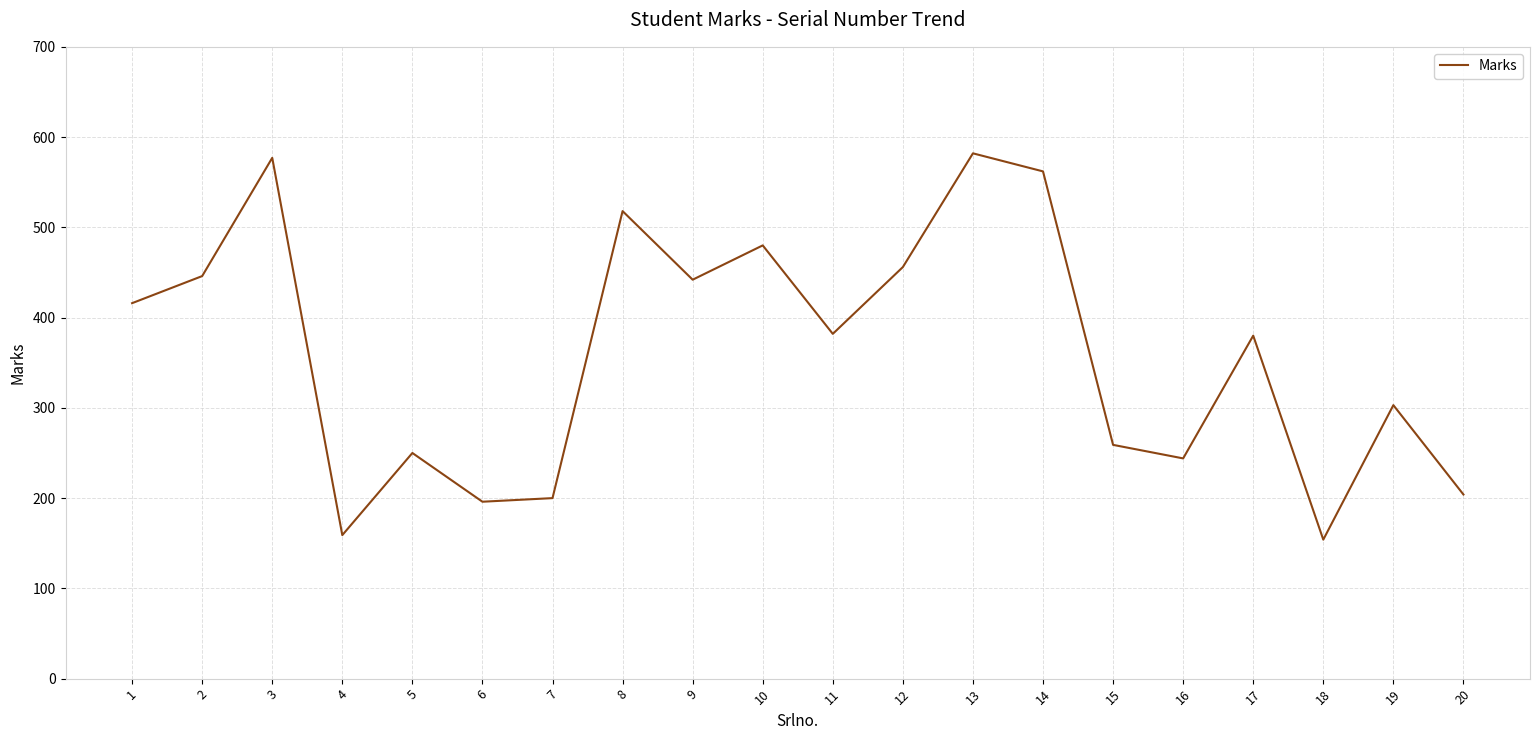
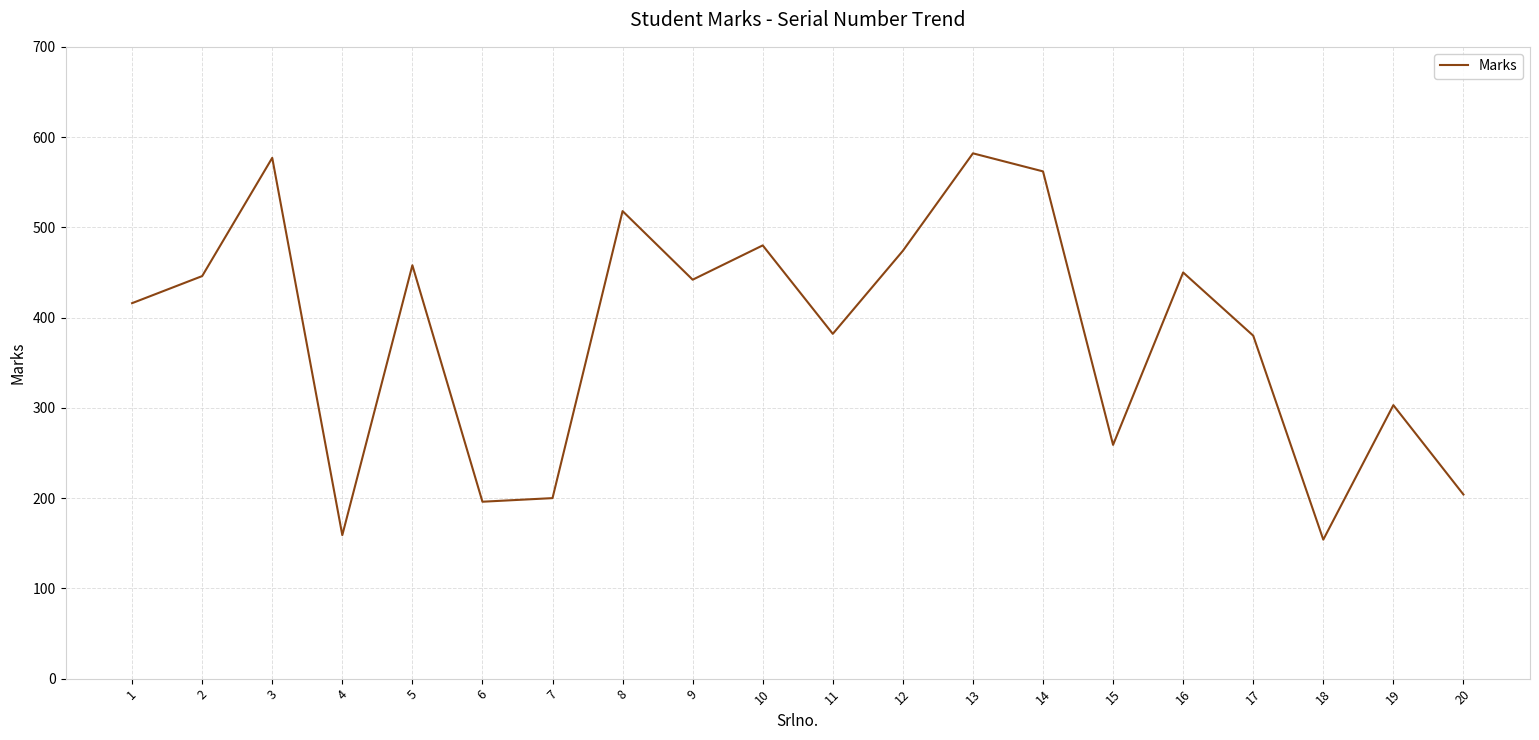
  {
    "1": 420,
    "2": 450,
    "3": 580,
    "4": 160,
-   "5": 250,
+   "5": 460,
    "6": 200,
    "7": 200,
    "8": 520,
    "9": 440,
    "10": 480,
    "11": 380,
-   "12": 460,
+   "12": 470,
    "13": 580,
    "14": 560,
    "15": 260,
-   "16": 240,
+   "16": 450,
    "17": 380,
    "18": 150,
    "19": 300,
    "20": 200
  }
